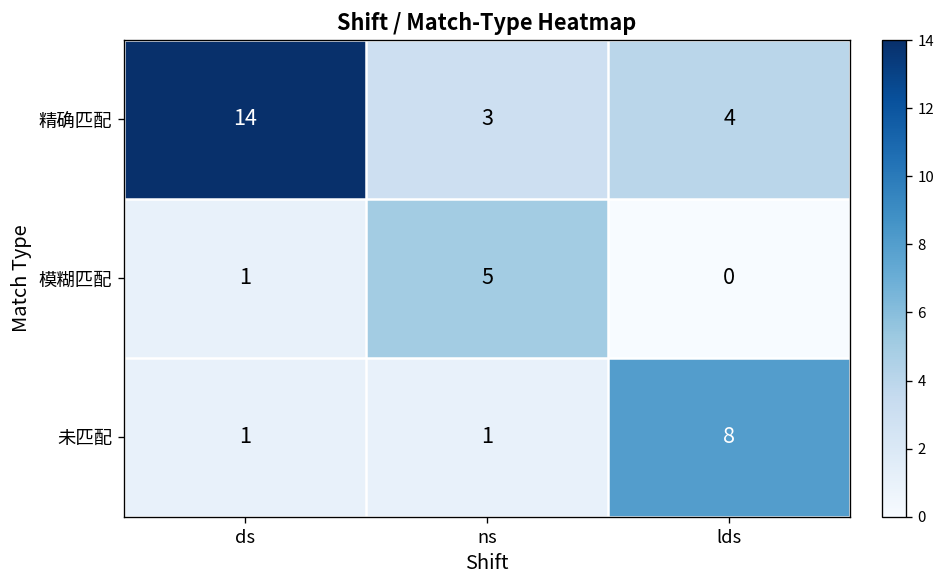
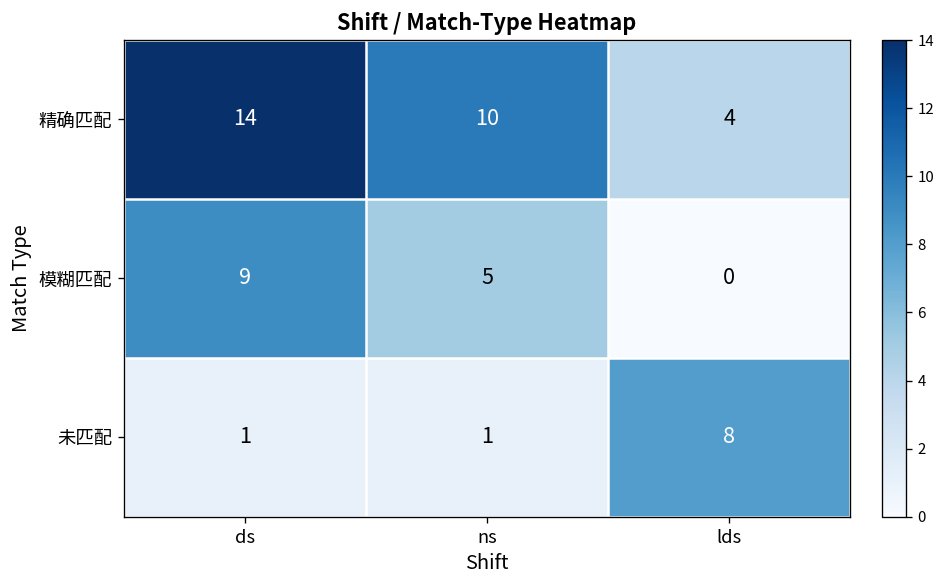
  {
    "精确匹配": {
      "ds": 14,
-     "ns": 3,
+     "ns": 10,
      "lds": 4
    },
    "模糊匹配": {
-     "ds": 1,
+     "ds": 9,
      "ns": 5,
      "lds": 0
    },
    "未匹配": {
      "ds": 1,
      "ns": 1,
      "lds": 8
    }
  }
